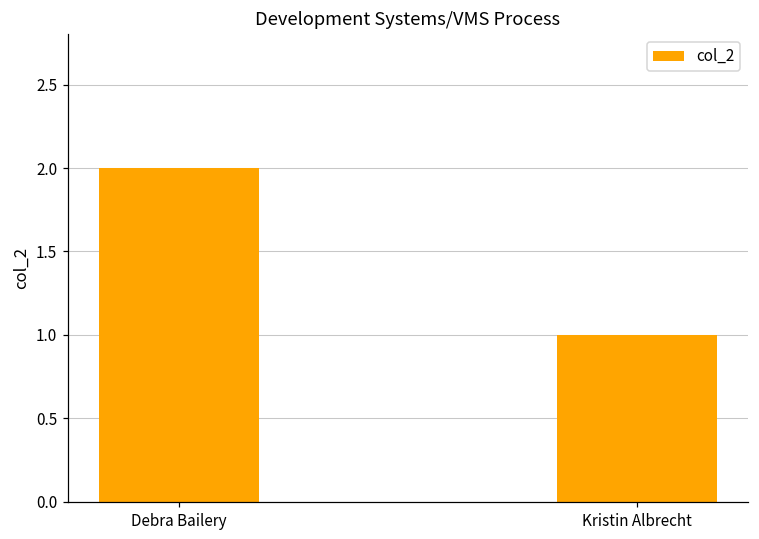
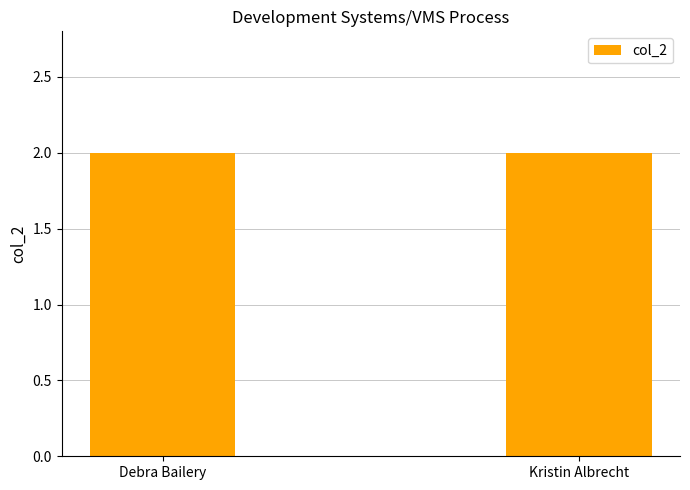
  {
    "Debra Bailery": 2,
-   "Kristin Albrecht": 1
+   "Kristin Albrecht": 2
  }
